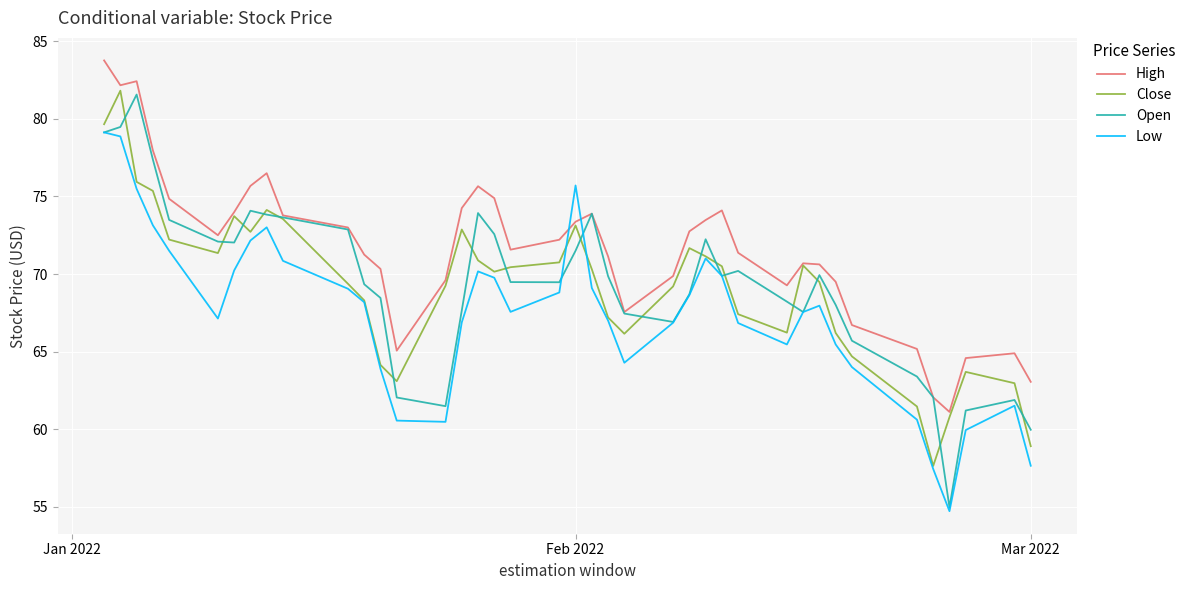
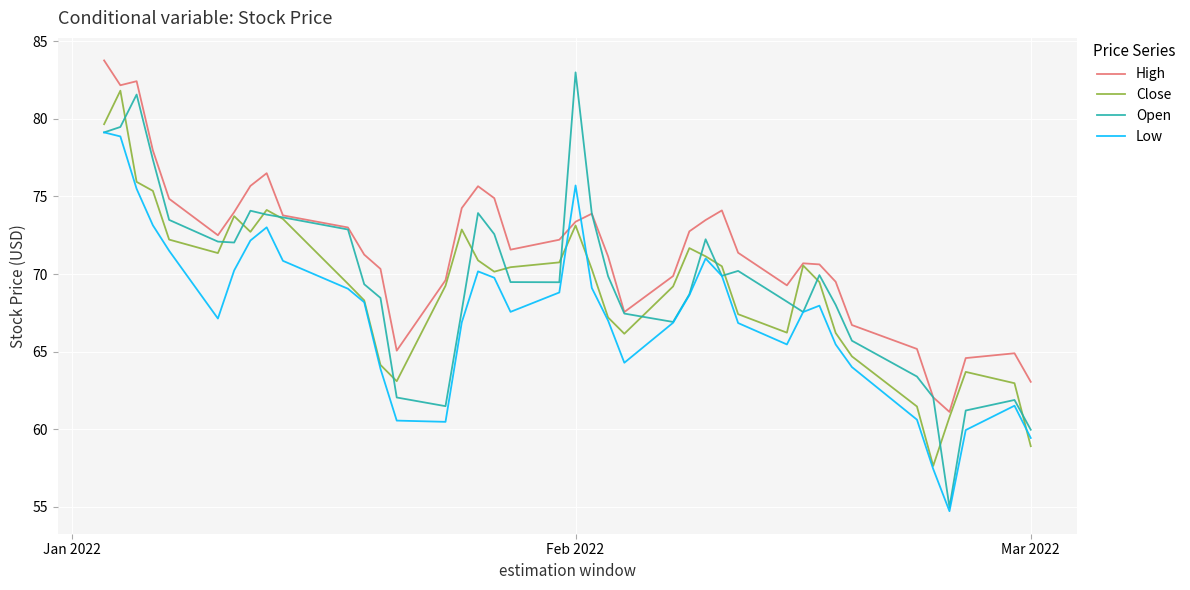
  {
    "High": {
      "Feb 2022": 73.4,
      "Mar 2022": 63.1
    },
    "Close": {
      "Feb 2022": 73.1,
      "Mar 2022": 58.9
    },
    "Open": {
-     "Feb 2022": 71.5,
+     "Feb 2022": 83.0,
      "Mar 2022": 60.0
    },
    "Low": {
      "Feb 2022": 75.7,
-     "Mar 2022": 57.6
+     "Mar 2022": 59.4
    }
  }
